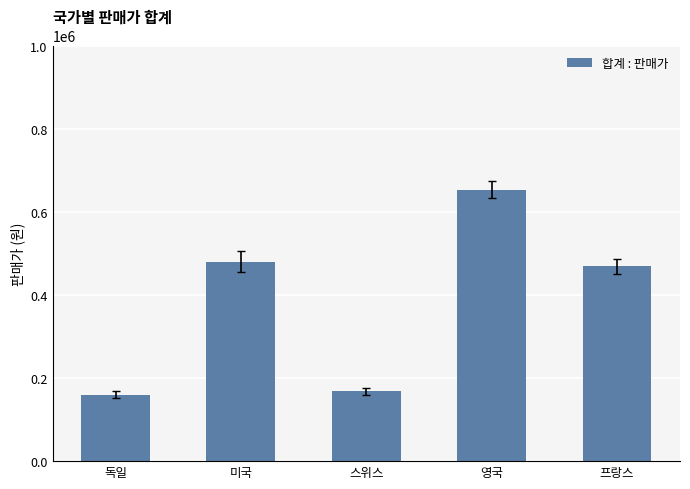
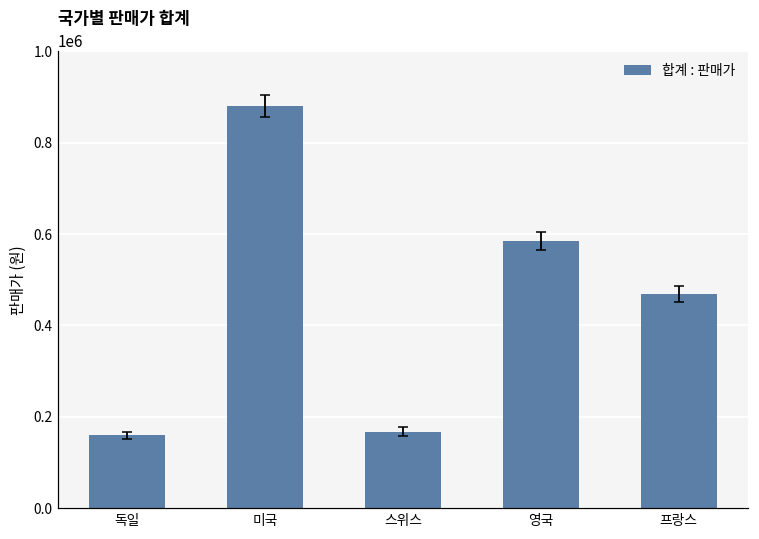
  {
    "합계 : 판매가": {
      "독일": 160000,
-     "미국": 480000,
+     "미국": 880000,
      "스위스": 170000,
-     "영국": 650000,
+     "영국": 580000,
      "프랑스": 470000
    }
  }
